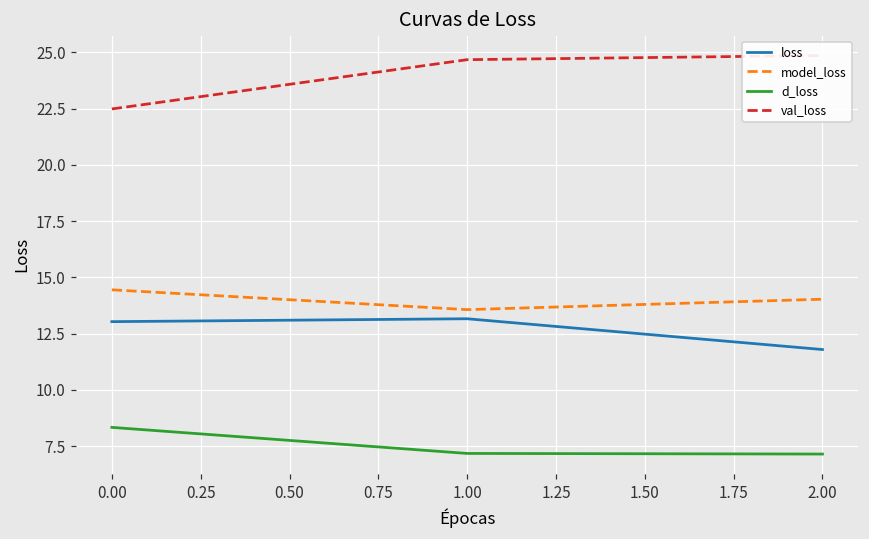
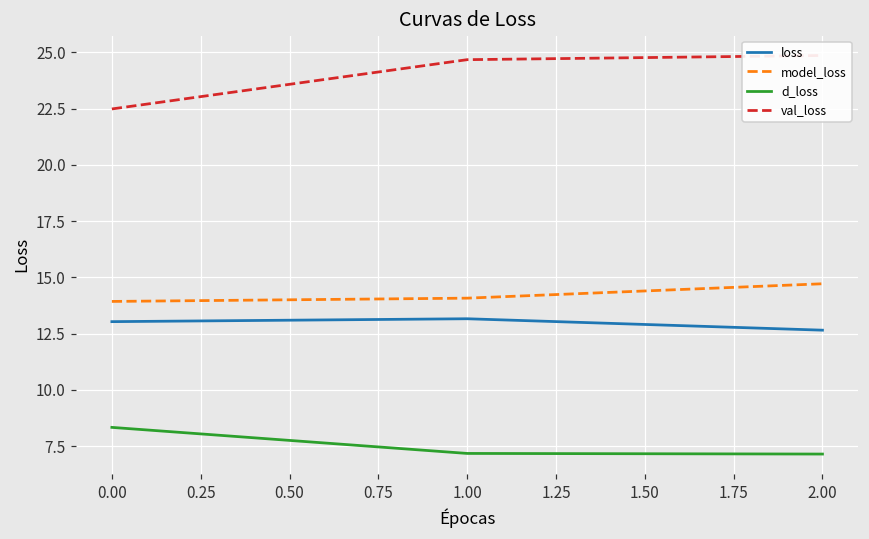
  {
    "loss": {
      "0.00": 13.0,
      "1.00": 13.2,
-     "2.00": 11.8
+     "2.00": 12.7
    },
    "model_loss": {
-     "0.00": 14.4,
-     "1.00": 13.6,
-     "2.00": 14.0
+     "0.00": 13.9,
+     "1.00": 14.1,
+     "2.00": 14.7
    },
    "d_loss": {
      "0.00": 8.3,
      "1.00": 7.2,
      "2.00": 7.1
    },
    "val_loss": {
      "0.00": 22.5,
      "1.00": 24.7
    }
  }
